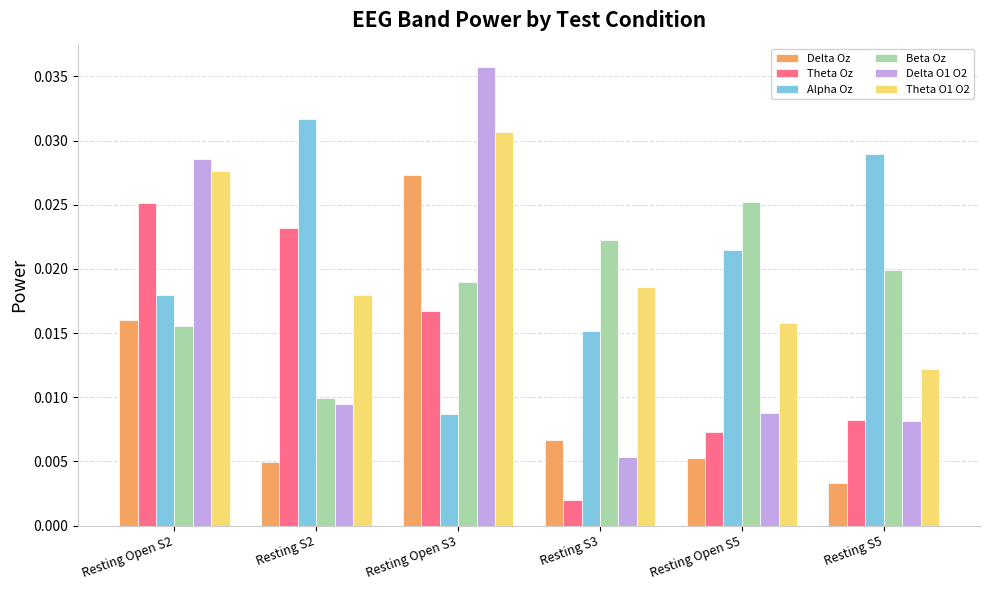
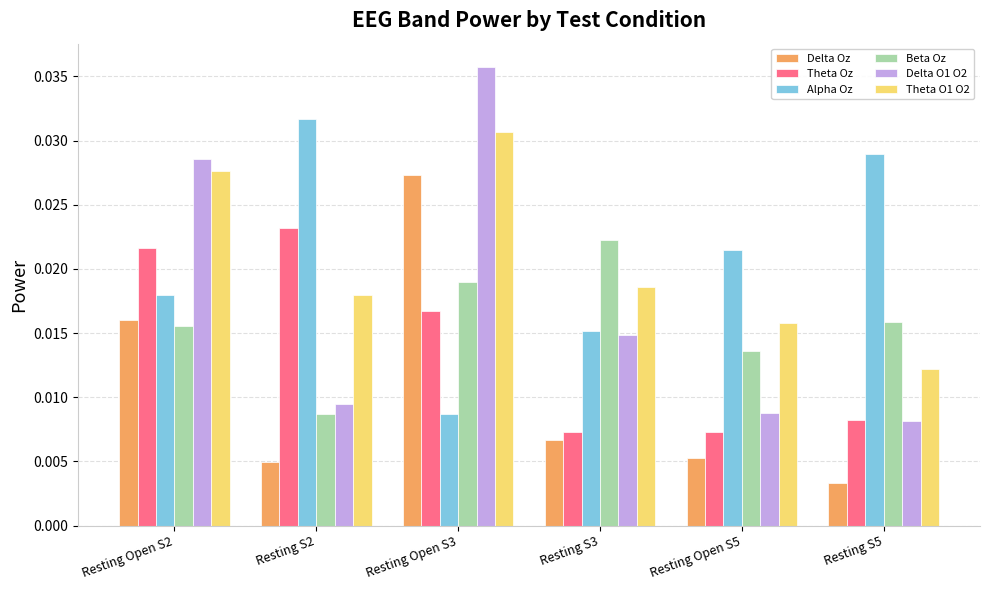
  {
    "Theta Oz": {
-     "Resting Open S2": 0.0251,
+     "Resting Open S2": 0.0216,
      "Resting S2": 0.0232,
      "Resting Open S3": 0.0167,
-     "Resting S3": 0.0020,
+     "Resting S3": 0.0073,
      "Resting Open S5": 0.0073,
      "Resting S5": 0.0082
    },
    "Alpha Oz": {
      "Resting Open S2": 0.0179,
      "Resting S2": 0.0317,
      "Resting Open S3": 0.0087,
      "Resting S3": 0.0151,
      "Resting Open S5": 0.0215,
      "Resting S5": 0.0289
    },
    "Beta Oz": {
      "Resting Open S2": 0.0156,
-     "Resting S2": 0.0100,
+     "Resting S2": 0.0087,
      "Resting Open S3": 0.0190,
      "Resting S3": 0.0223,
-     "Resting Open S5": 0.0252,
-     "Resting S5": 0.0199
+     "Resting Open S5": 0.0136,
+     "Resting S5": 0.0158
    },
    "Delta O1 O2": {
      "Resting Open S2": 0.0285,
      "Resting S2": 0.0094,
      "Resting Open S3": 0.0358,
-     "Resting S3": 0.0054,
+     "Resting S3": 0.0148,
      "Resting Open S5": 0.0088,
      "Resting S5": 0.0081
    }
  }
